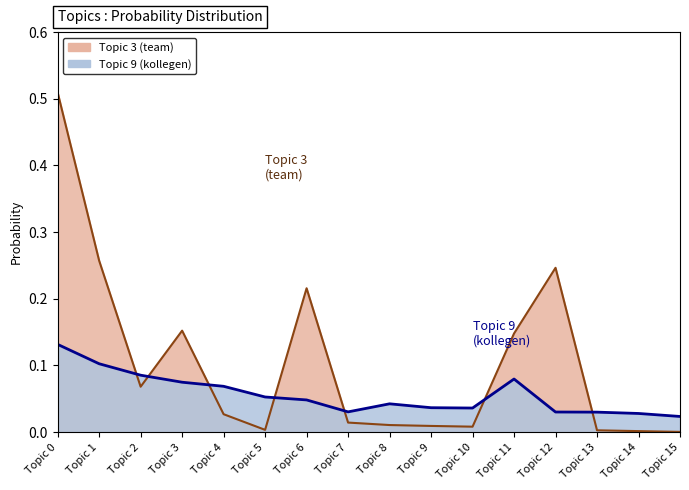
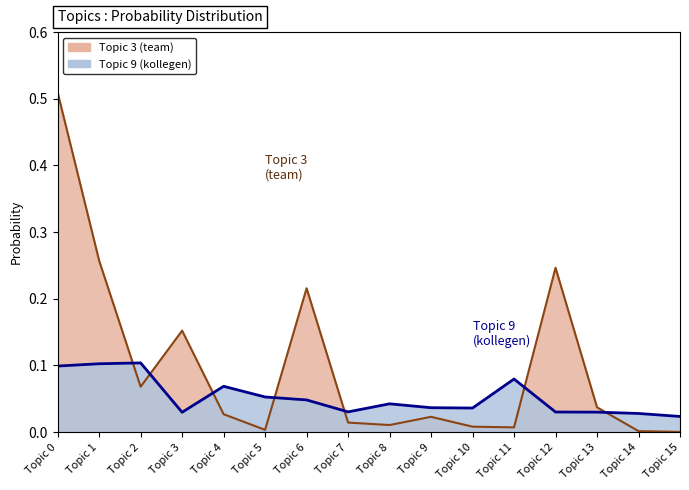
  {
    "Topic 3 (team)": {
      "Topic 0": 0.51,
      "Topic 1": 0.26,
      "Topic 2": 0.07,
      "Topic 3": 0.15,
      "Topic 4": 0.03,
      "Topic 5": 0.00,
      "Topic 6": 0.22,
      "Topic 7": 0.01,
      "Topic 8": 0.01,
-     "Topic 9": 0.01,
+     "Topic 9": 0.02,
      "Topic 10": 0.01,
-     "Topic 11": 0.15,
+     "Topic 11": 0.01,
      "Topic 12": 0.25,
-     "Topic 13": 0.00,
+     "Topic 13": 0.04,
      "Topic 14": 0.00,
      "Topic 15": 0.00
    },
    "Topic 9 (kollegen)": {
-     "Topic 0": 0.13,
+     "Topic 0": 0.10,
      "Topic 1": 0.10,
-     "Topic 2": 0.09,
-     "Topic 3": 0.07,
+     "Topic 2": 0.10,
+     "Topic 3": 0.03,
      "Topic 4": 0.07,
      "Topic 5": 0.05,
      "Topic 6": 0.05,
      "Topic 7": 0.03,
      "Topic 8": 0.04,
      "Topic 9": 0.04,
      "Topic 10": 0.04,
      "Topic 11": 0.08,
      "Topic 12": 0.03,
      "Topic 13": 0.03,
      "Topic 14": 0.03,
      "Topic 15": 0.02
    }
  }
